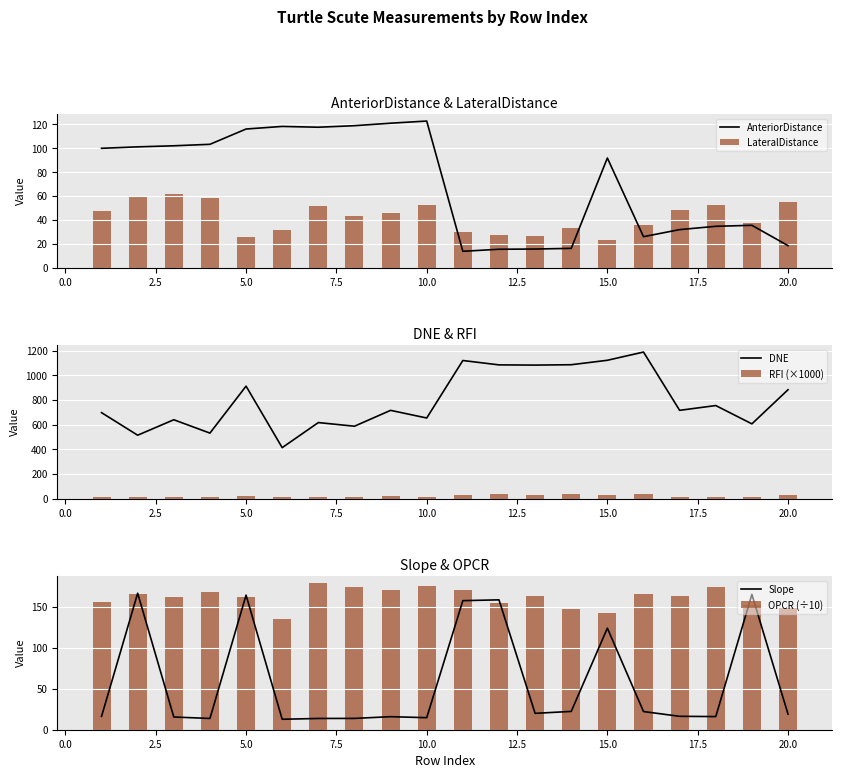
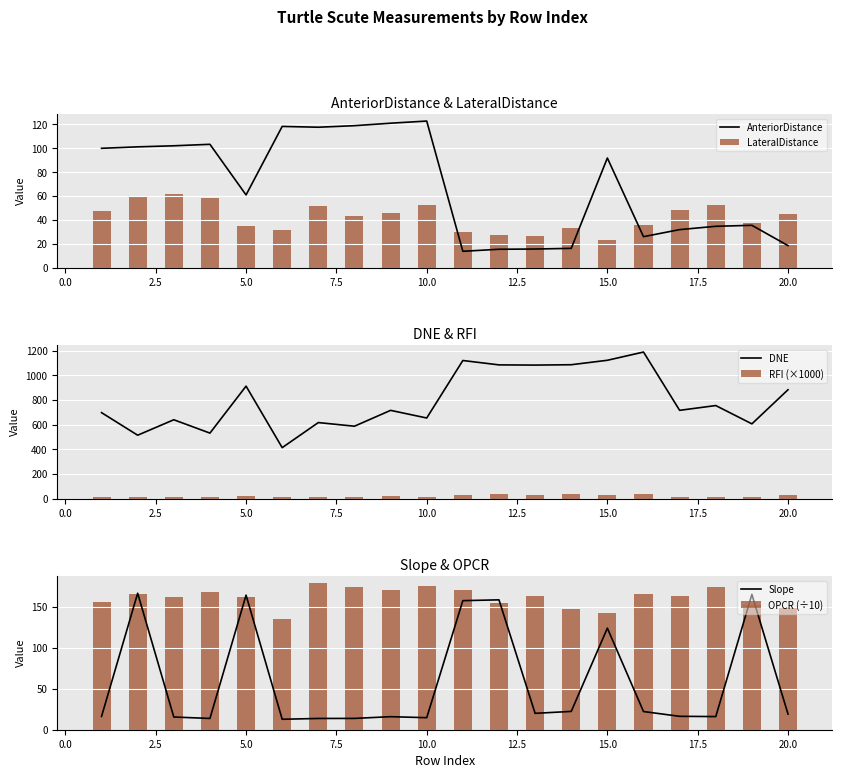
  {
    "AnteriorDistance & LateralDistance": {
      "AnteriorDistance": {
-       "5.0": 116,
+       "5.0": 61,
        "10.0": 123,
        "15.0": 92,
        "20.0": 19
      },
      "LateralDistance": {
-       "5.0": 26,
+       "5.0": 35,
        "10.0": 53,
        "15.0": 23,
-       "20.0": 55
+       "20.0": 45
      }
    },
    "DNE & RFI": {
      "DNE": {
        "5.0": 910,
        "10.0": 650,
        "15.0": 1120,
        "20.0": 880
      },
      "RFI (×1000)": {
        "15.0": 30,
        "20.0": 30
      }
    },
    "Slope & OPCR": {
      "Slope": {
        "5.0": 160,
        "10.0": 10,
        "15.0": 120,
        "20.0": 20
      },
      "OPCR (÷10)": {
        "5.0": 160,
        "10.0": 170,
        "15.0": 140
      }
    }
  }
